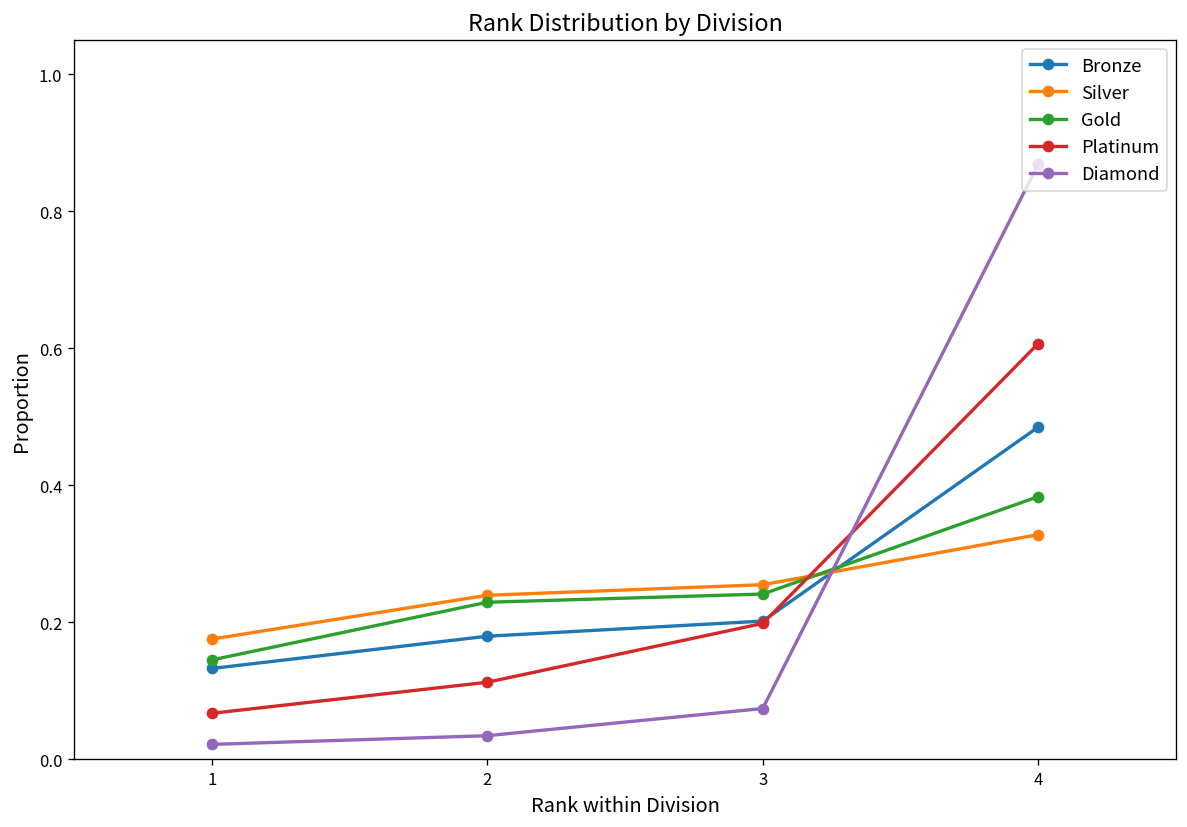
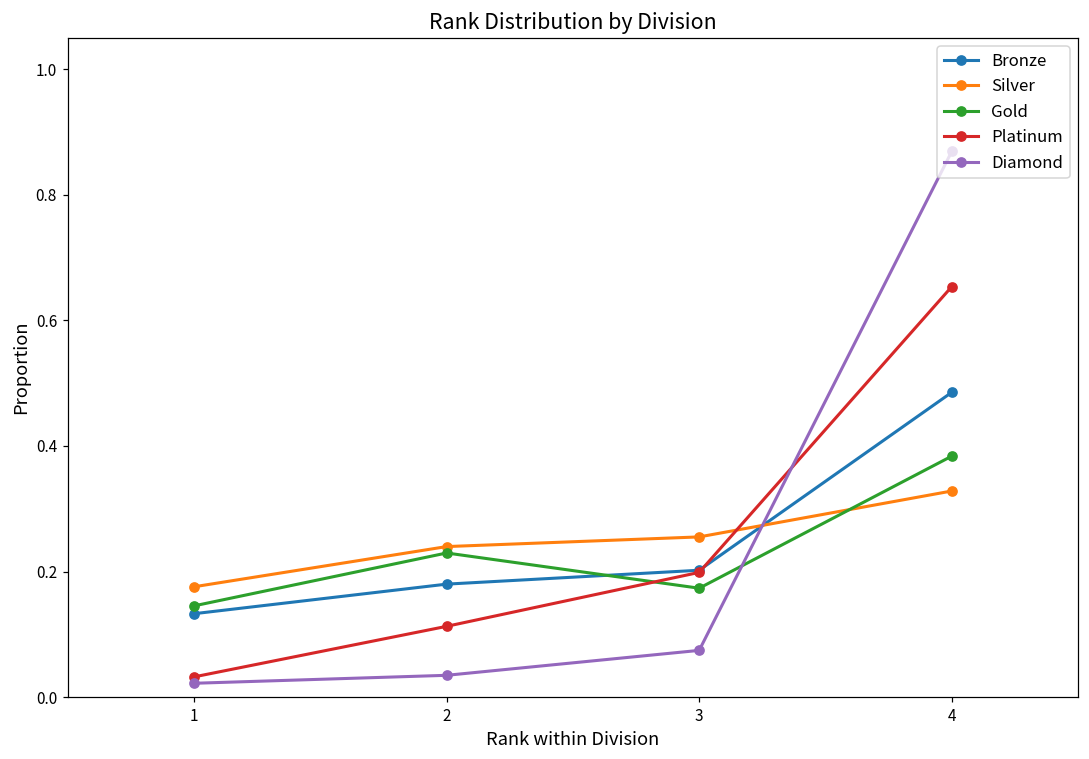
  {
    "Bronze": {
      "1": 0.13,
      "2": 0.18,
      "4": 0.49
    },
    "Silver": {
      "1": 0.18,
      "2": 0.24,
      "3": 0.26,
      "4": 0.33
    },
    "Gold": {
      "1": 0.15,
      "2": 0.23,
-     "3": 0.24,
+     "3": 0.17,
      "4": 0.38
    },
    "Platinum": {
-     "1": 0.07,
+     "1": 0.03,
      "2": 0.11,
-     "4": 0.61
+     "4": 0.65
    },
    "Diamond": {
      "1": 0.02,
      "2": 0.03,
      "3": 0.07
    }
  }
